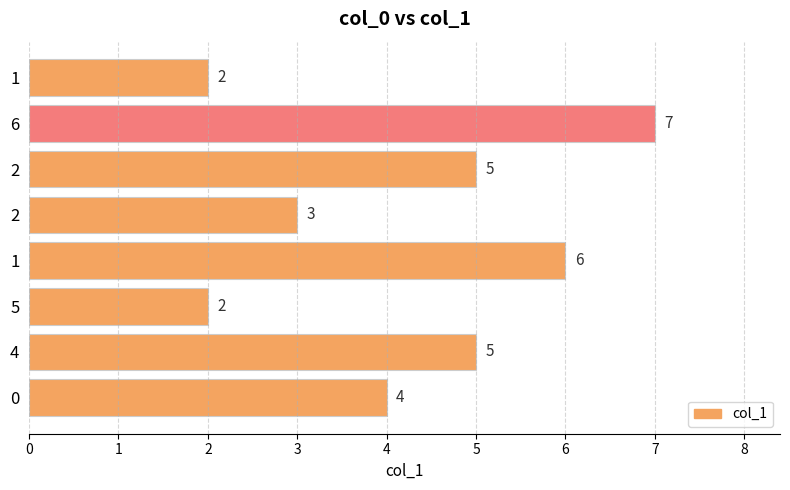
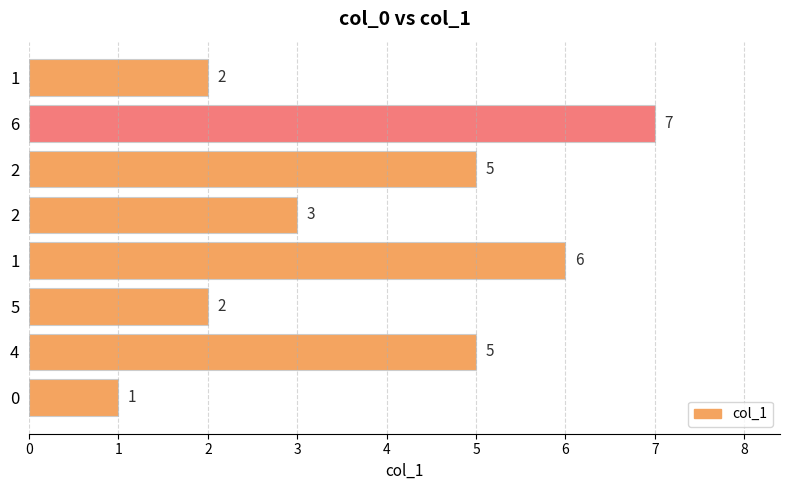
  {
    "6": 7,
    "5": 2,
    "4": 5,
-   "0": 4
+   "0": 1
  }
